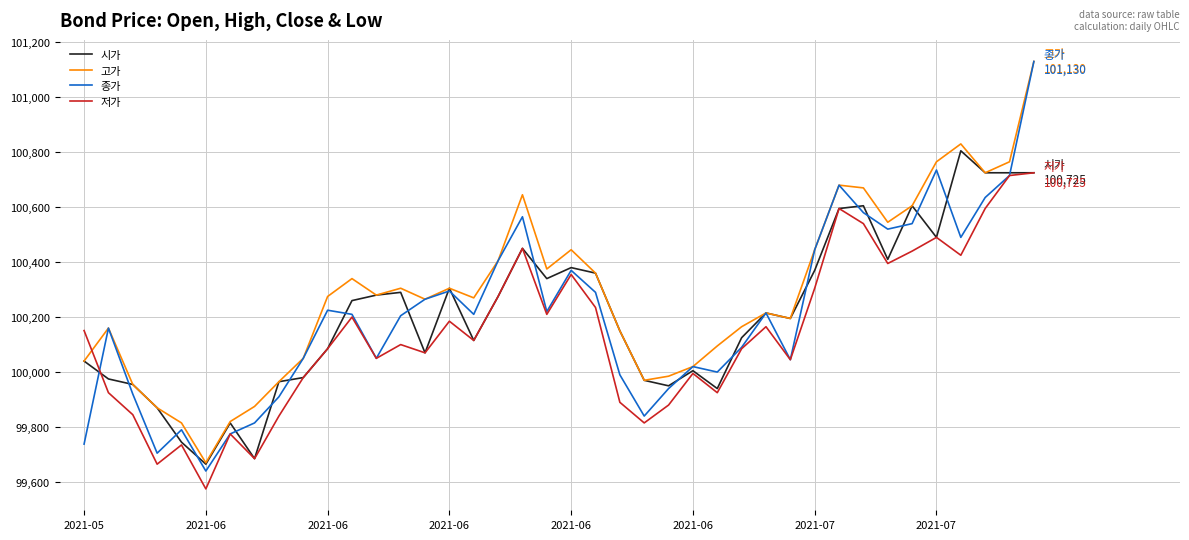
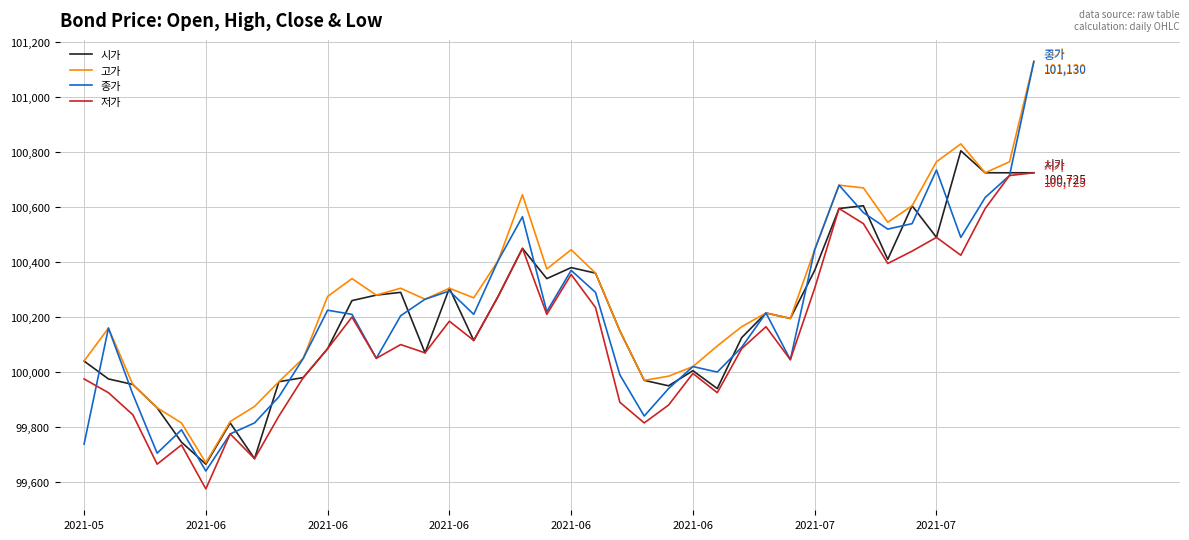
  {
    "종가": {
      "2021-05": "99,740"
    },
    "저가": {
-     "2021-05": "100,150"
+     "2021-05": "99,980"
    }
  }
